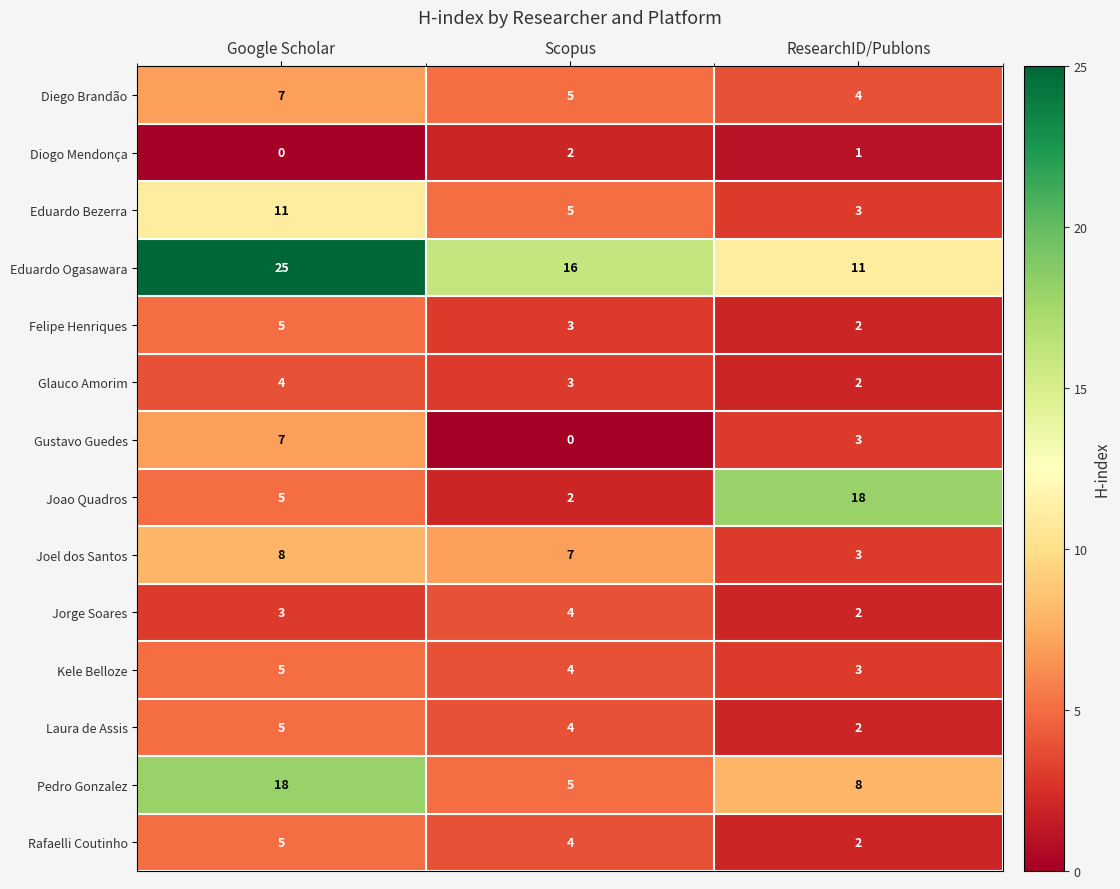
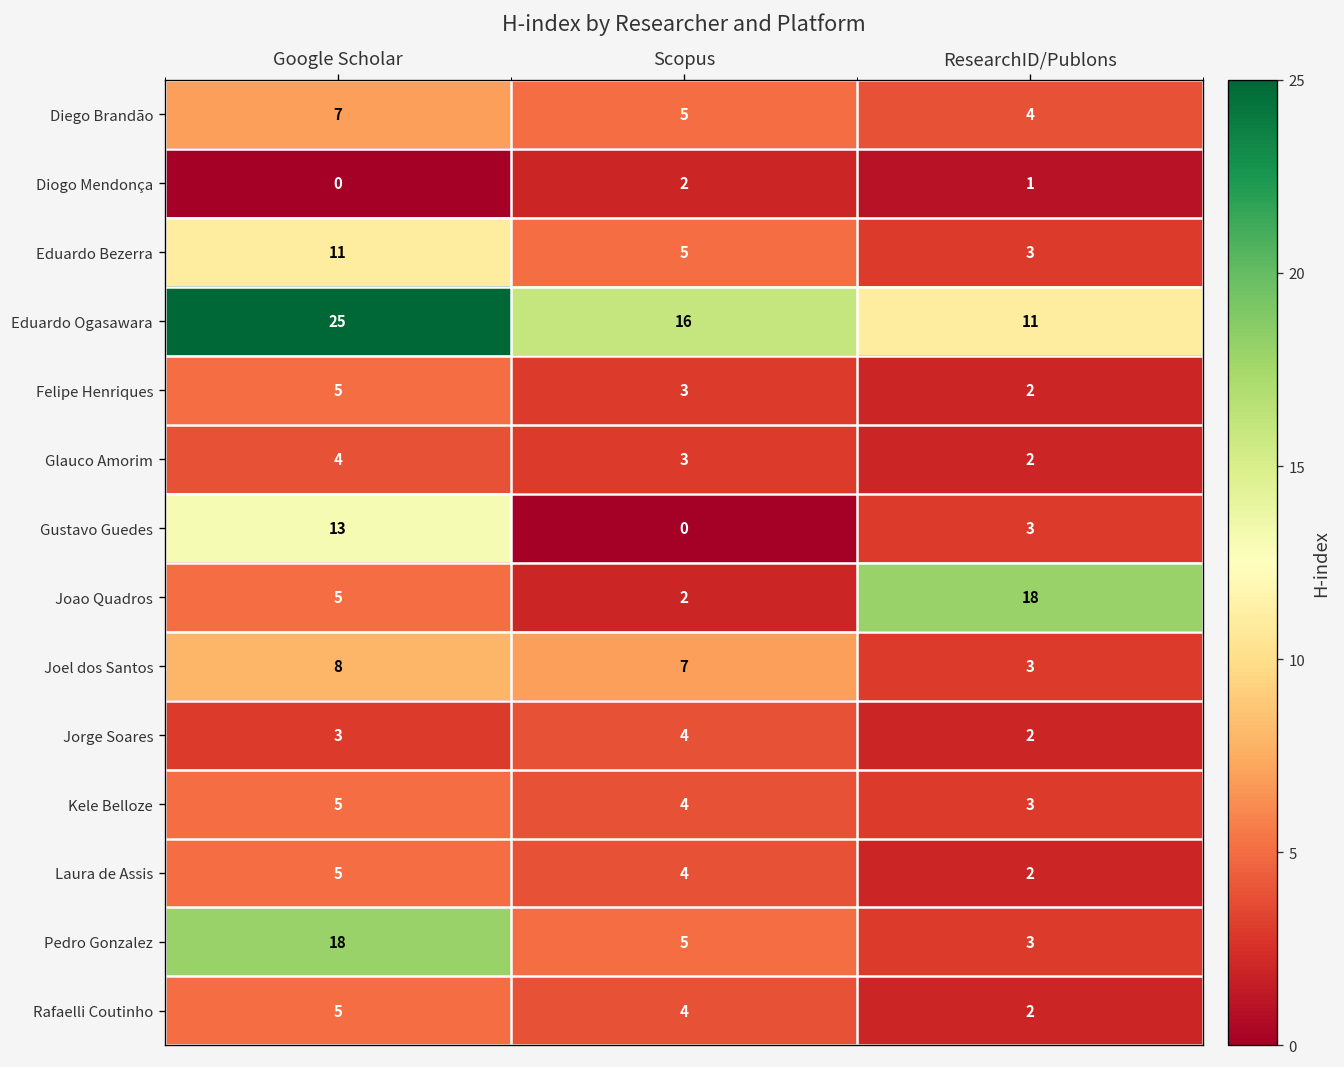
  {
    "Diego Brandão": {
      "Google Scholar": 7,
      "Scopus": 5,
      "ResearchID/Publons": 4
    },
    "Diogo Mendonça": {
      "Google Scholar": 0,
      "Scopus": 2,
      "ResearchID/Publons": 1
    },
    "Eduardo Bezerra": {
      "Google Scholar": 11,
      "Scopus": 5,
      "ResearchID/Publons": 3
    },
    "Eduardo Ogasawara": {
      "Google Scholar": 25,
      "Scopus": 16,
      "ResearchID/Publons": 11
    },
    "Felipe Henriques": {
      "Google Scholar": 5,
      "Scopus": 3,
      "ResearchID/Publons": 2
    },
    "Glauco Amorim": {
      "Google Scholar": 4,
      "Scopus": 3,
      "ResearchID/Publons": 2
    },
    "Gustavo Guedes": {
-     "Google Scholar": 7,
+     "Google Scholar": 13,
      "Scopus": 0,
      "ResearchID/Publons": 3
    },
    "Joao Quadros": {
      "Google Scholar": 5,
      "Scopus": 2,
      "ResearchID/Publons": 18
    },
    "Joel dos Santos": {
      "Google Scholar": 8,
      "Scopus": 7,
      "ResearchID/Publons": 3
    },
    "Jorge Soares": {
      "Google Scholar": 3,
      "Scopus": 4,
      "ResearchID/Publons": 2
    },
    "Kele Belloze": {
      "Google Scholar": 5,
      "Scopus": 4,
      "ResearchID/Publons": 3
    },
    "Laura de Assis": {
      "Google Scholar": 5,
      "Scopus": 4,
      "ResearchID/Publons": 2
    },
    "Pedro Gonzalez": {
      "Google Scholar": 18,
      "Scopus": 5,
-     "ResearchID/Publons": 8
+     "ResearchID/Publons": 3
    },
    "Rafaelli Coutinho": {
      "Google Scholar": 5,
      "Scopus": 4,
      "ResearchID/Publons": 2
    }
  }
